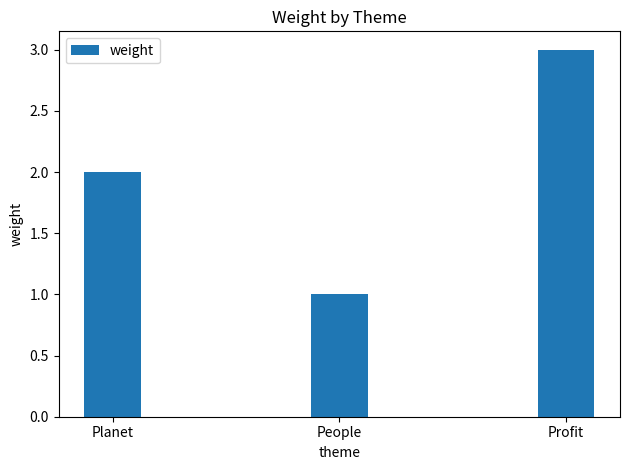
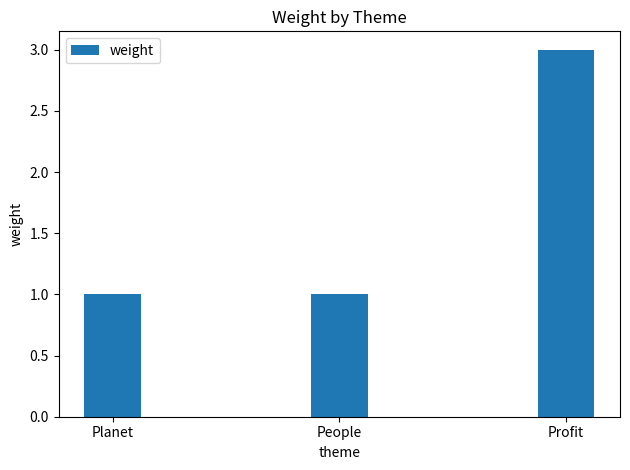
  {
-   "Planet": 2,
+   "Planet": 1,
    "People": 1,
    "Profit": 3
  }
